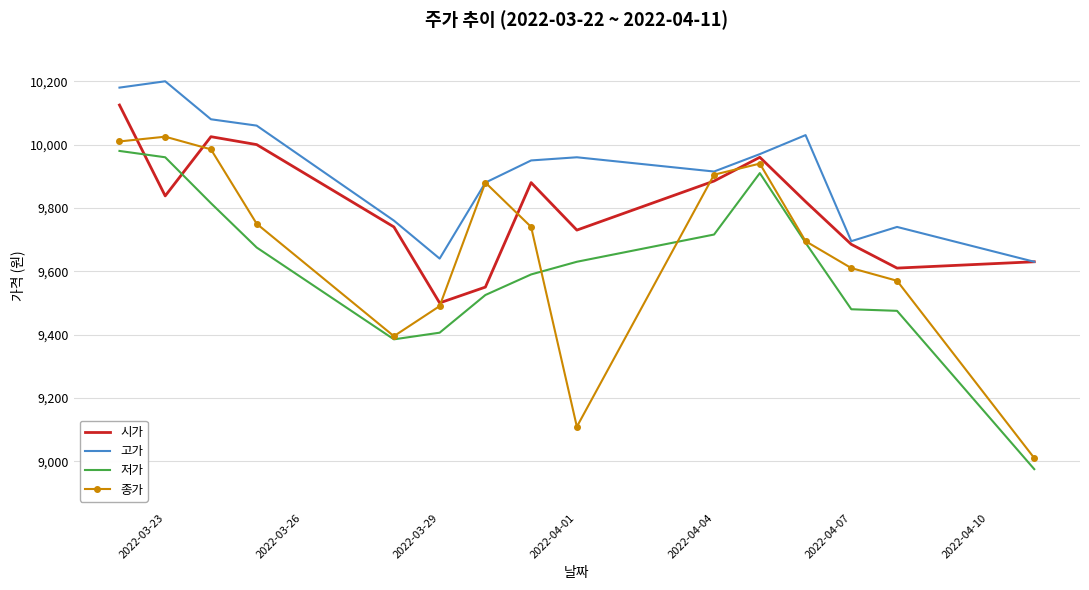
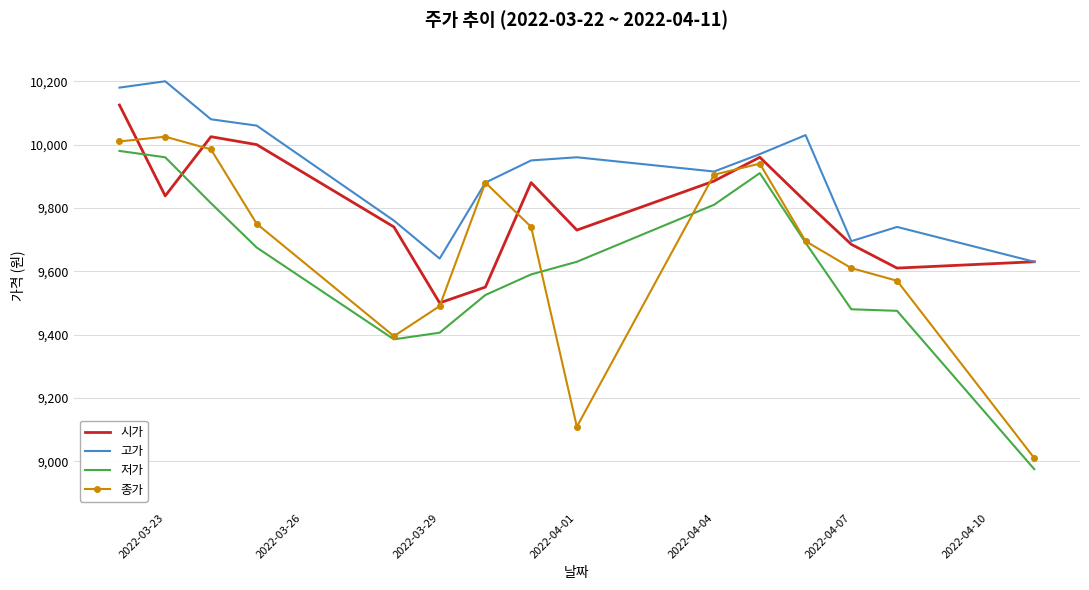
  {
    "시가": {
      "2022-03-23": "9,840",
      "2022-03-29": "9,500",
      "2022-04-01": "9,730",
      "2022-04-04": "9,890",
      "2022-04-07": "9,690"
    },
    "고가": {
      "2022-03-23": "10,200",
      "2022-03-29": "9,640",
      "2022-04-01": "9,960",
      "2022-04-04": "9,920",
      "2022-04-07": "9,700"
    },
    "저가": {
      "2022-03-23": "9,960",
      "2022-03-29": "9,410",
      "2022-04-01": "9,630",
-     "2022-04-04": "9,720",
+     "2022-04-04": "9,810",
      "2022-04-07": "9,480"
    },
    "종가": {
      "2022-03-23": "10,030",
      "2022-03-29": "9,490",
      "2022-04-01": "9,110",
      "2022-04-04": "9,910",
      "2022-04-07": "9,610"
    }
  }
